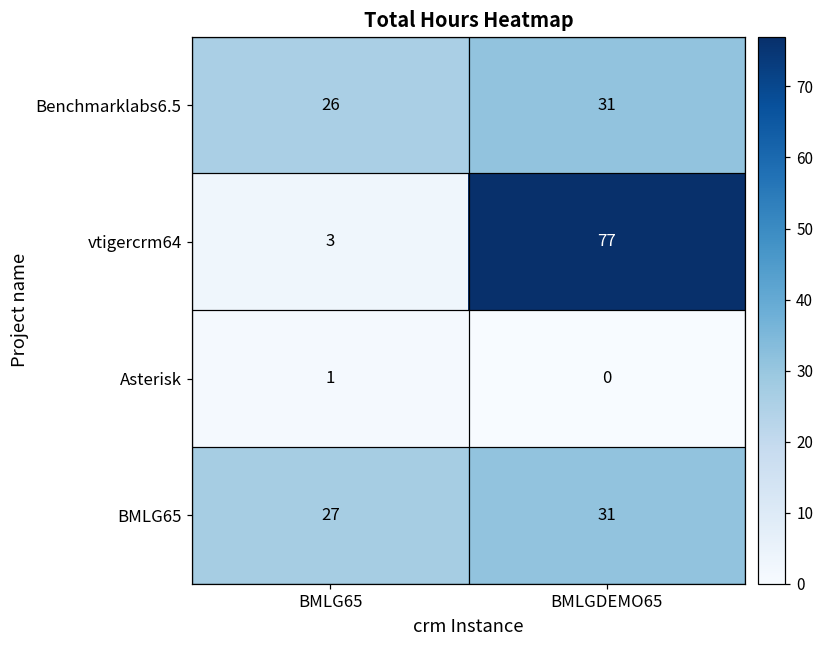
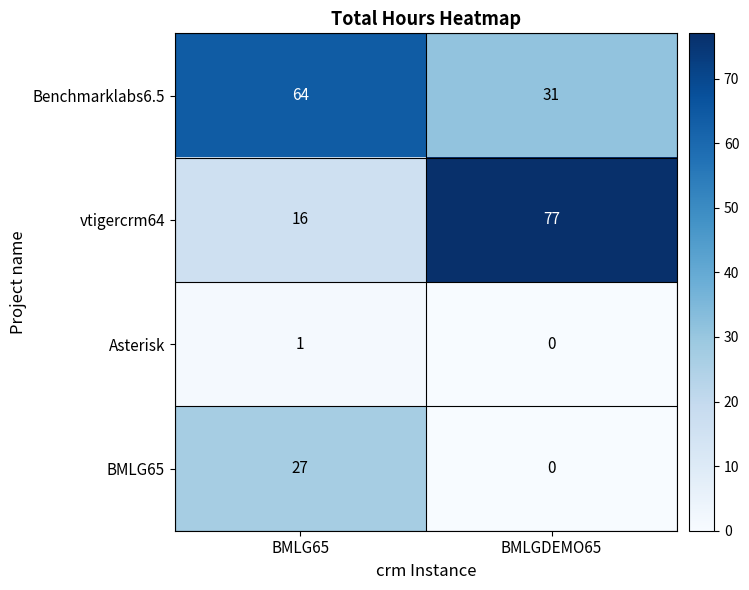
  {
    "Benchmarklabs6.5": {
-     "BMLG65": 26,
+     "BMLG65": 64,
      "BMLGDEMO65": 31
    },
    "vtigercrm64": {
-     "BMLG65": 3,
+     "BMLG65": 16,
      "BMLGDEMO65": 77
    },
    "Asterisk": {
      "BMLG65": 1,
      "BMLGDEMO65": 0
    },
    "BMLG65": {
      "BMLG65": 27,
-     "BMLGDEMO65": 31
+     "BMLGDEMO65": 0
    }
  }
